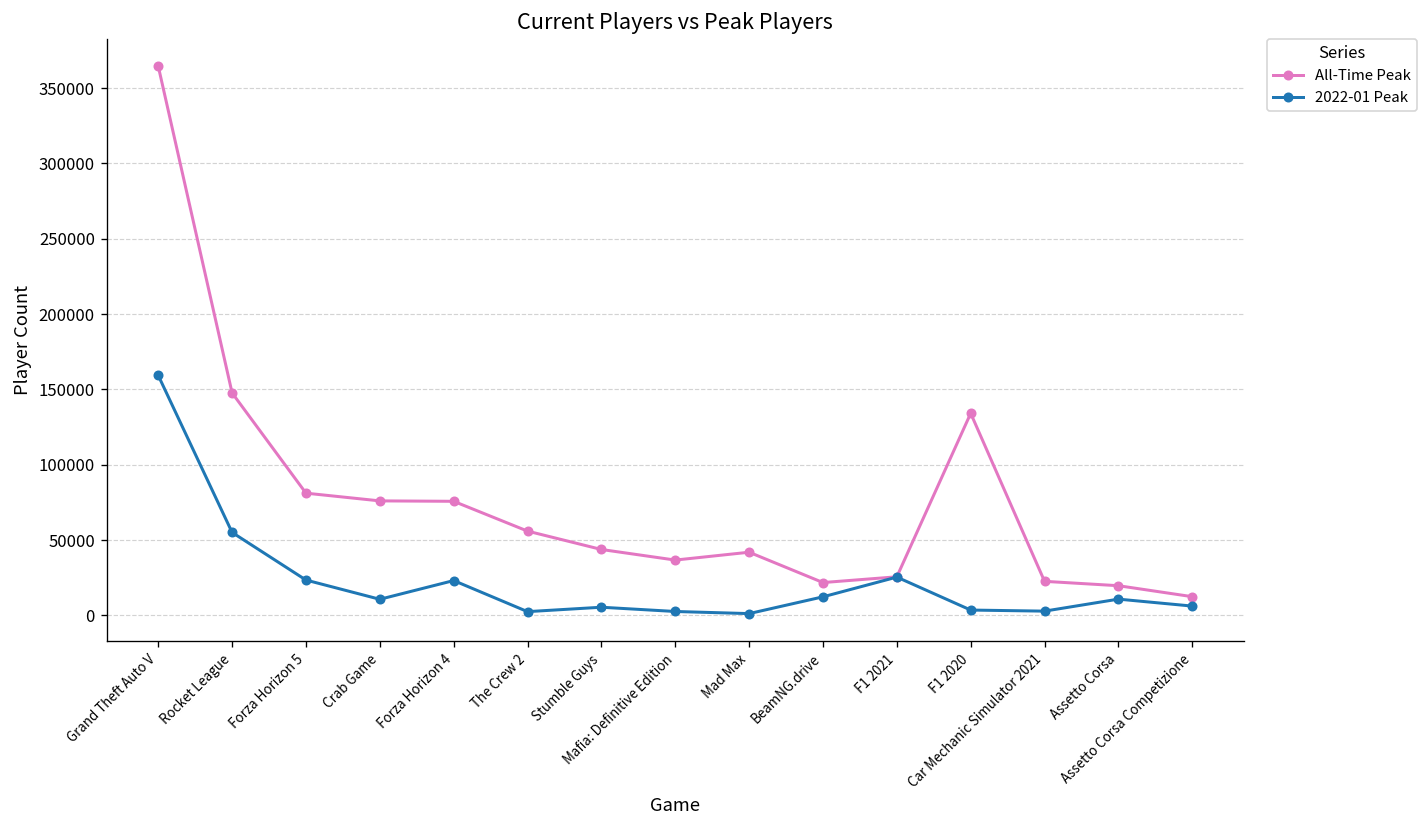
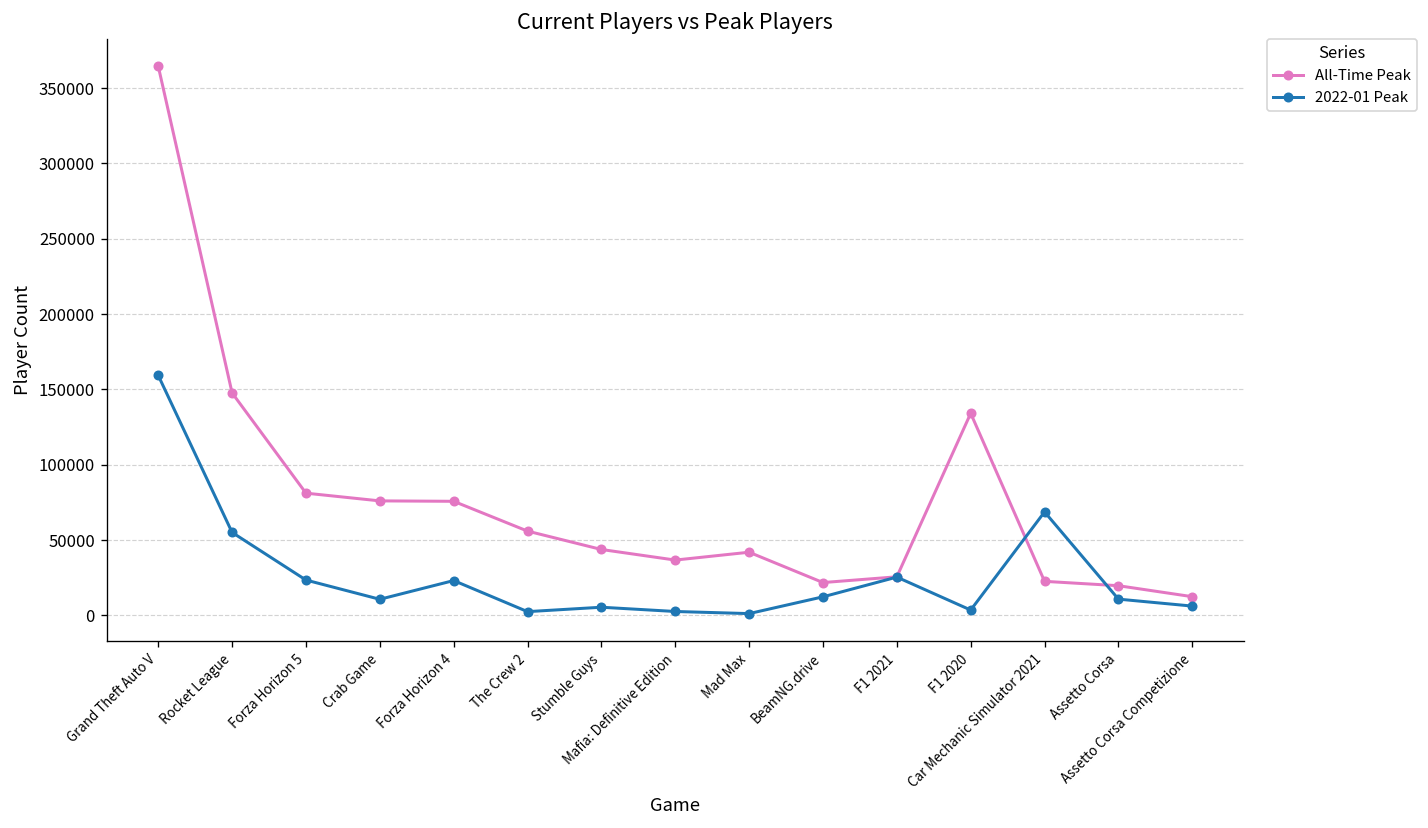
  {
    "All-Time Peak": {
      "Grand Theft Auto V": 365000,
      "Rocket League": 148000,
      "Forza Horizon 5": 81000,
      "Crab Game": 76000,
      "Forza Horizon 4": 76000,
      "The Crew 2": 56000,
      "Stumble Guys": 44000,
      "Mafia: Definitive Edition": 37000,
      "Mad Max": 42000,
      "BeamNG.drive": 22000,
      "F1 2020": 134000,
      "Car Mechanic Simulator 2021": 23000,
      "Assetto Corsa": 20000,
      "Assetto Corsa Competizione": 12000
    },
    "2022-01 Peak": {
      "Grand Theft Auto V": 159000,
      "Rocket League": 55000,
      "Forza Horizon 5": 23000,
      "Crab Game": 11000,
      "Forza Horizon 4": 23000,
      "The Crew 2": 2000,
      "Stumble Guys": 5000,
      "Mafia: Definitive Edition": 3000,
      "Mad Max": 1000,
      "BeamNG.drive": 12000,
      "F1 2020": 3000,
-     "Car Mechanic Simulator 2021": 3000,
+     "Car Mechanic Simulator 2021": 69000,
      "Assetto Corsa": 11000,
      "Assetto Corsa Competizione": 6000
    }
  }
